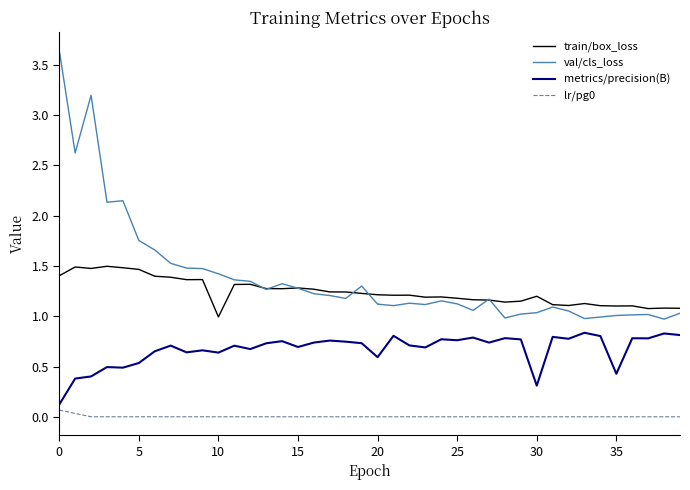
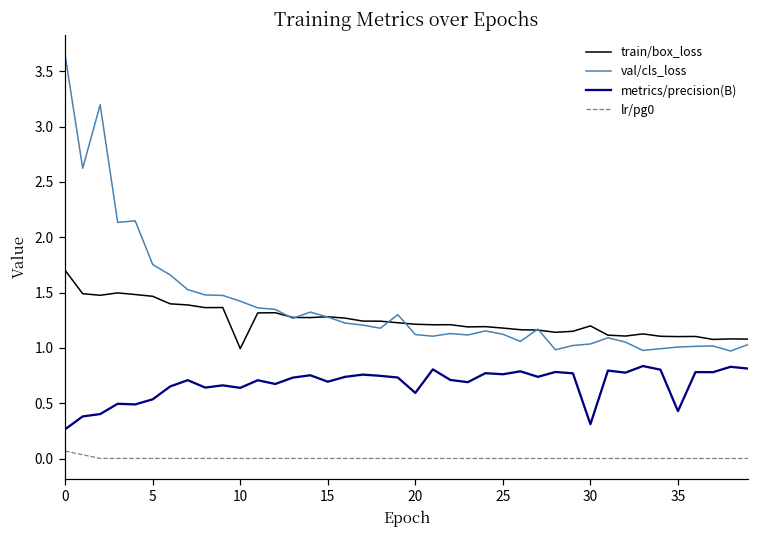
  {
    "train/box_loss": {
-     "0": 1.40,
+     "0": 1.70,
      "5": 1.47,
      "10": 0.99,
      "20": 1.21,
      "25": 1.18,
      "30": 1.20,
      "35": 1.10
    },
    "metrics/precision(B)": {
-     "0": 0.12,
+     "0": 0.26,
      "5": 0.54,
      "10": 0.64,
      "15": 0.69,
      "20": 0.59,
      "25": 0.76,
      "30": 0.31,
      "35": 0.43
    }
  }
